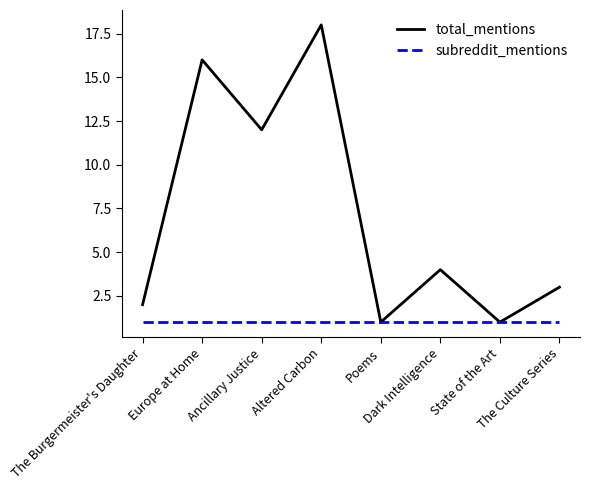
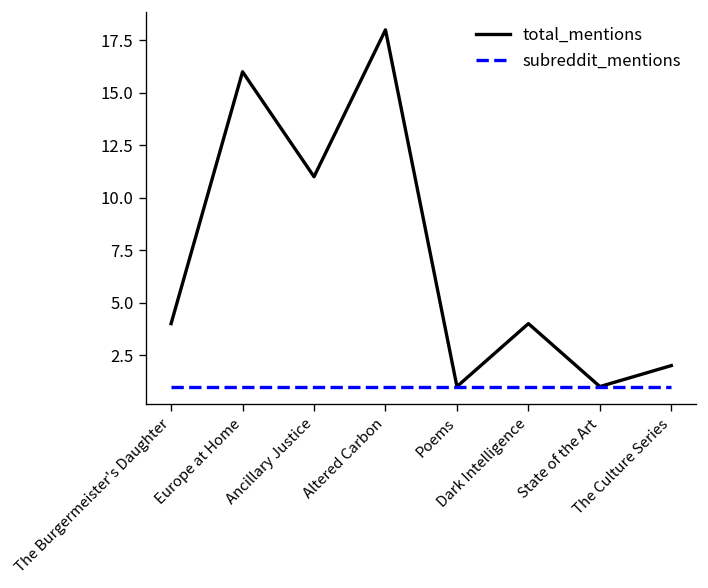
  {
    "total_mentions": {
-     "The Burgermeister's Daughter": 2,
+     "The Burgermeister's Daughter": 4,
      "Europe at Home": 16,
-     "Ancillary Justice": 12,
+     "Ancillary Justice": 11,
      "Altered Carbon": 18,
      "Dark Intelligence": 4,
-     "The Culture Series": 3
+     "The Culture Series": 2
    },
    "subreddit_mentions": {
      "The Burgermeister's Daughter": 1,
      "Europe at Home": 1,
      "Ancillary Justice": 1,
      "Altered Carbon": 1,
      "Dark Intelligence": 1,
      "The Culture Series": 1
    }
  }
